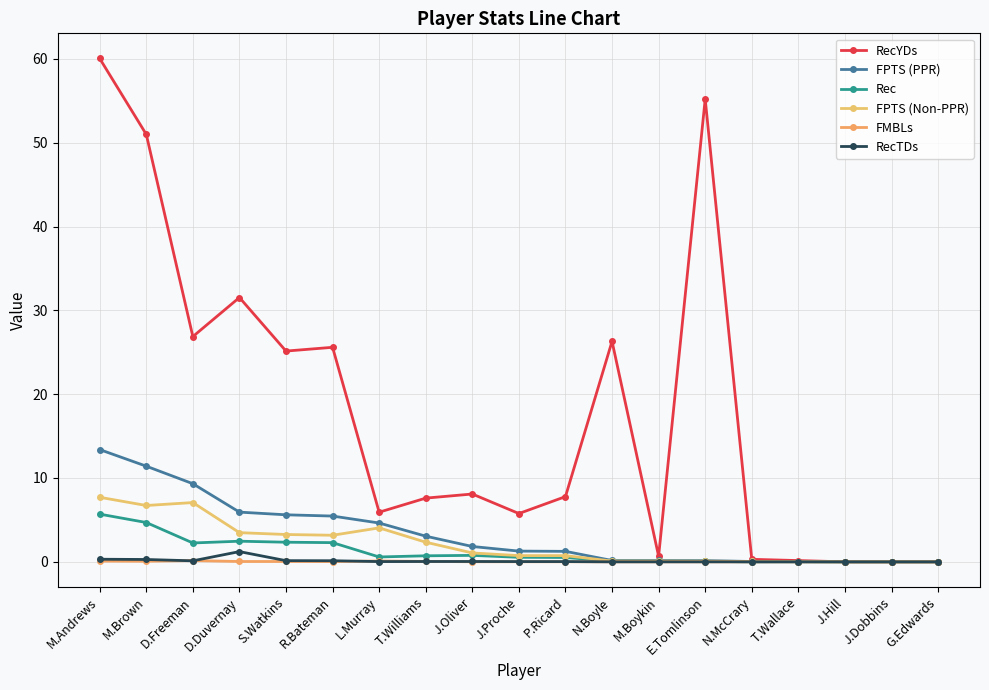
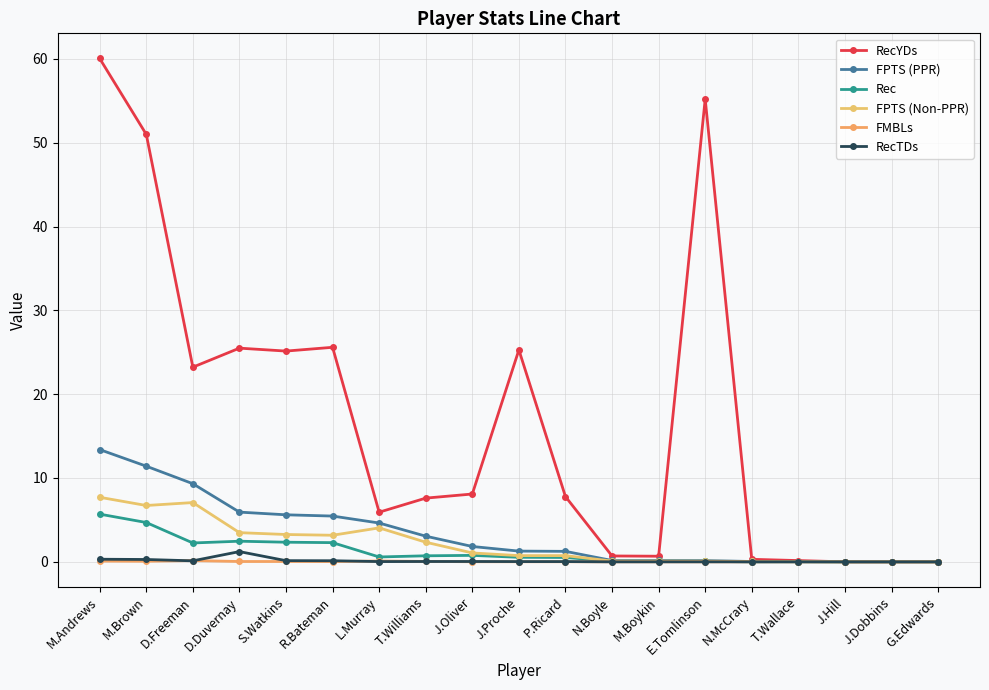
  {
    "RecYDs": {
      "M.Andrews": 60,
      "M.Brown": 51,
-     "D.Freeman": 27,
-     "D.Duvernay": 32,
+     "D.Freeman": 23,
+     "D.Duvernay": 25,
      "S.Watkins": 25,
      "R.Bateman": 26,
      "L.Murray": 6,
      "T.Williams": 8,
      "J.Oliver": 8,
-     "J.Proche": 6,
+     "J.Proche": 25,
      "P.Ricard": 8,
-     "N.Boyle": 26,
+     "N.Boyle": 1,
      "M.Boykin": 1,
      "E.Tomlinson": 55
    },
    "RecTDs": {
      "D.Duvernay": 1
    }
  }
